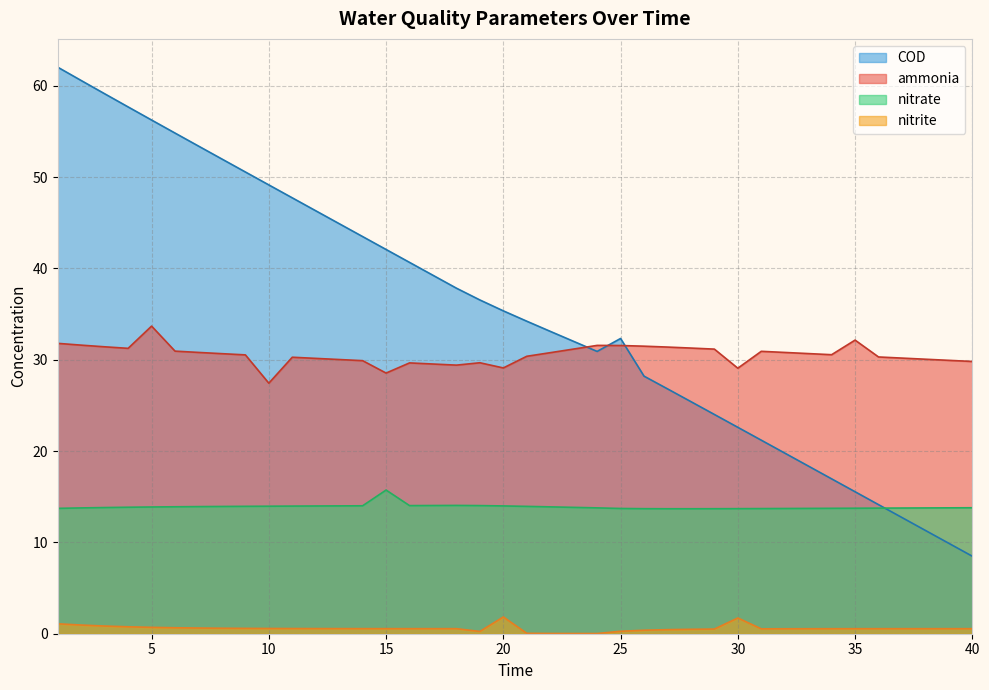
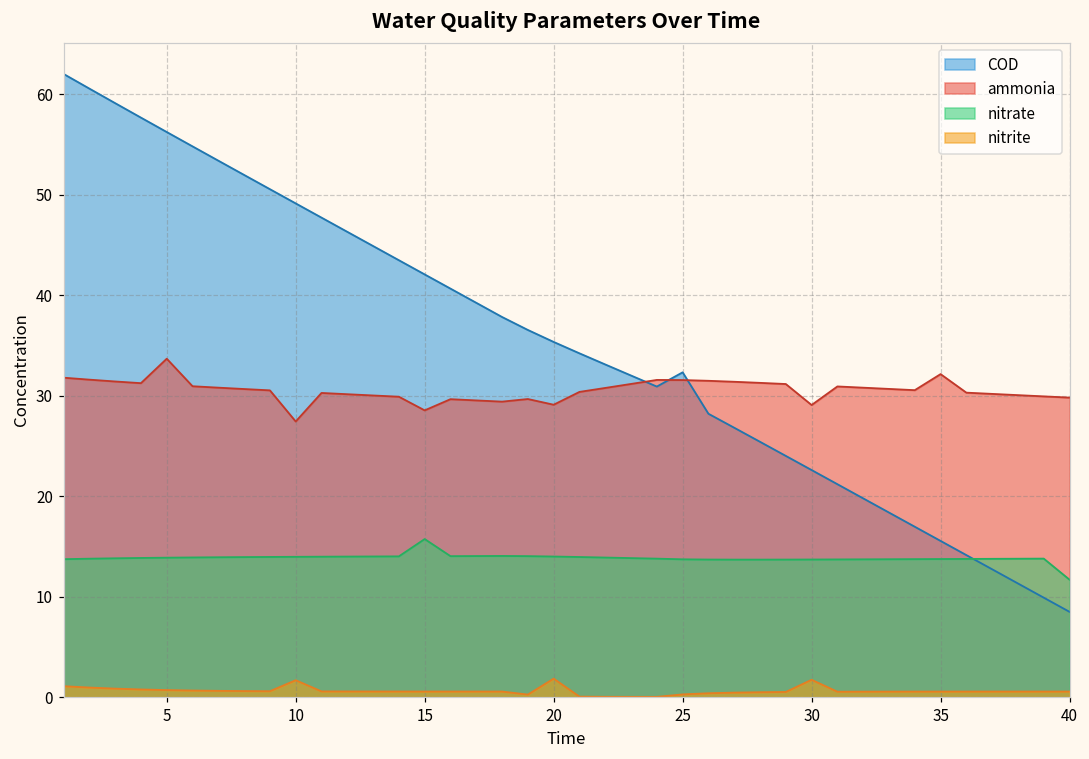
  {
    "COD": {
      "5": 56,
      "10": 49,
      "15": 42,
      "20": 35,
      "25": 32,
      "30": 23,
      "35": 16,
      "40": 8
    },
    "ammonia": {
      "5": 34,
      "10": 27,
      "15": 29,
      "20": 29,
      "25": 32,
      "30": 29,
      "35": 32,
      "40": 30
    },
    "nitrate": {
      "5": 14,
      "10": 14,
      "15": 16,
      "20": 14,
      "25": 14,
      "30": 14,
      "35": 14,
-     "40": 14
+     "40": 12
    },
    "nitrite": {
      "5": 1,
-     "10": 1,
+     "10": 2,
      "15": 1,
      "20": 2,
      "25": 0,
      "30": 2,
      "35": 1,
      "40": 1
    }
  }
